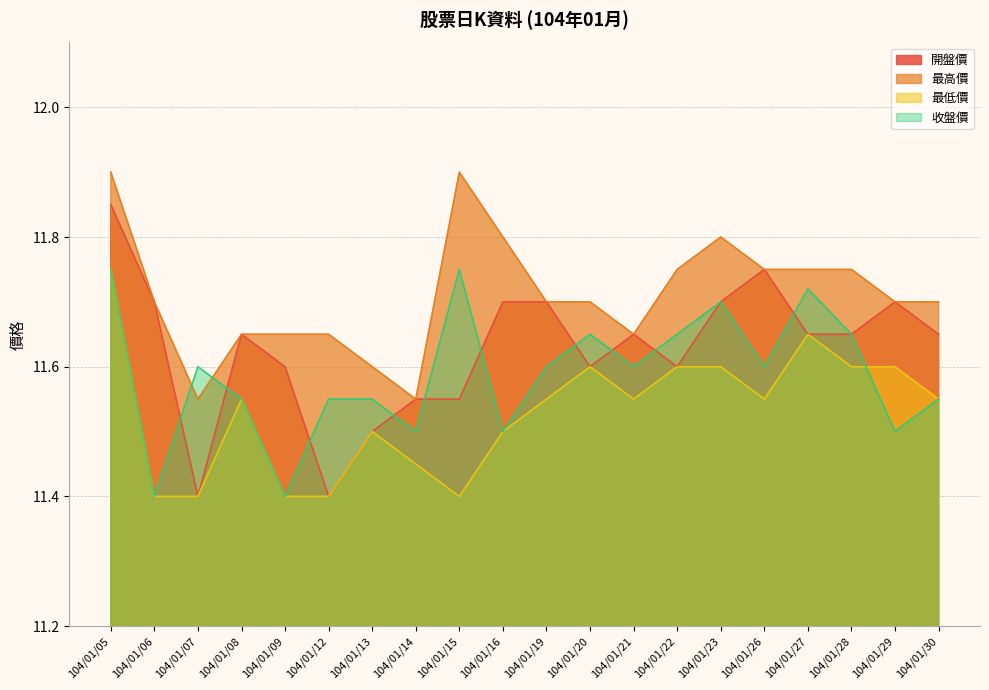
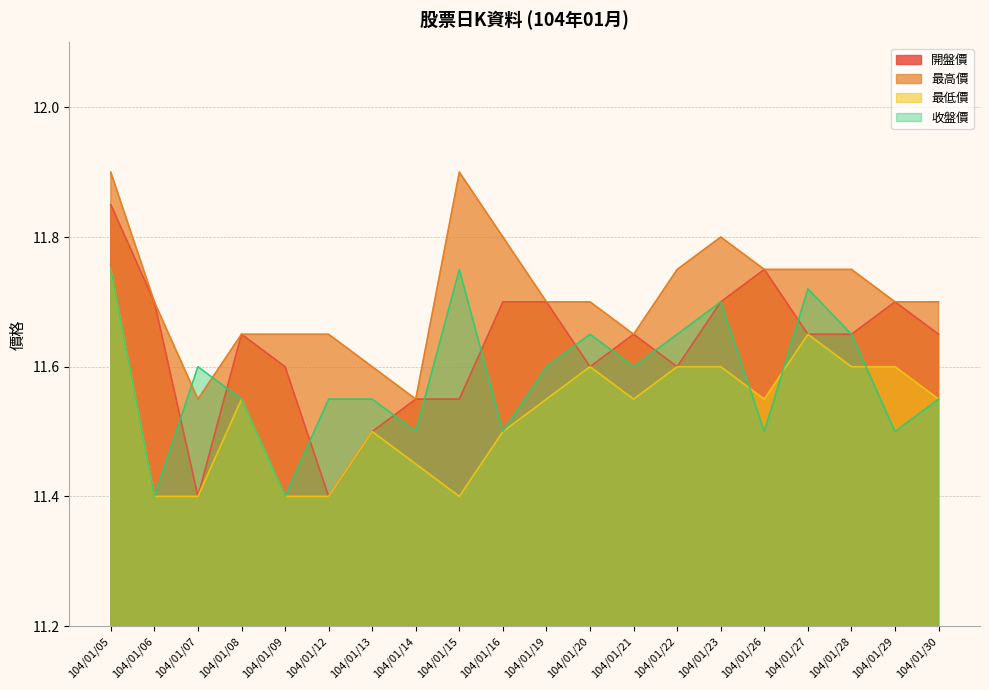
  {
    "最低價": {
      "104/01/14": 11.45,
      "104/01/15": 11.4,
      "104/01/19": 11.55,
      "104/01/21": 11.55,
      "104/01/23": 11.6,
      "104/01/26": 11.55,
      "104/01/28": 11.6,
      "104/01/29": 11.6
    },
    "收盤價": {
      "104/01/07": 11.6,
      "104/01/12": 11.55,
      "104/01/13": 11.55,
      "104/01/14": 11.5,
      "104/01/15": 11.75,
      "104/01/19": 11.6,
      "104/01/20": 11.65,
      "104/01/21": 11.6,
      "104/01/22": 11.65,
-     "104/01/26": 11.6,
+     "104/01/26": 11.5,
      "104/01/27": 11.72,
      "104/01/29": 11.5
    }
  }
